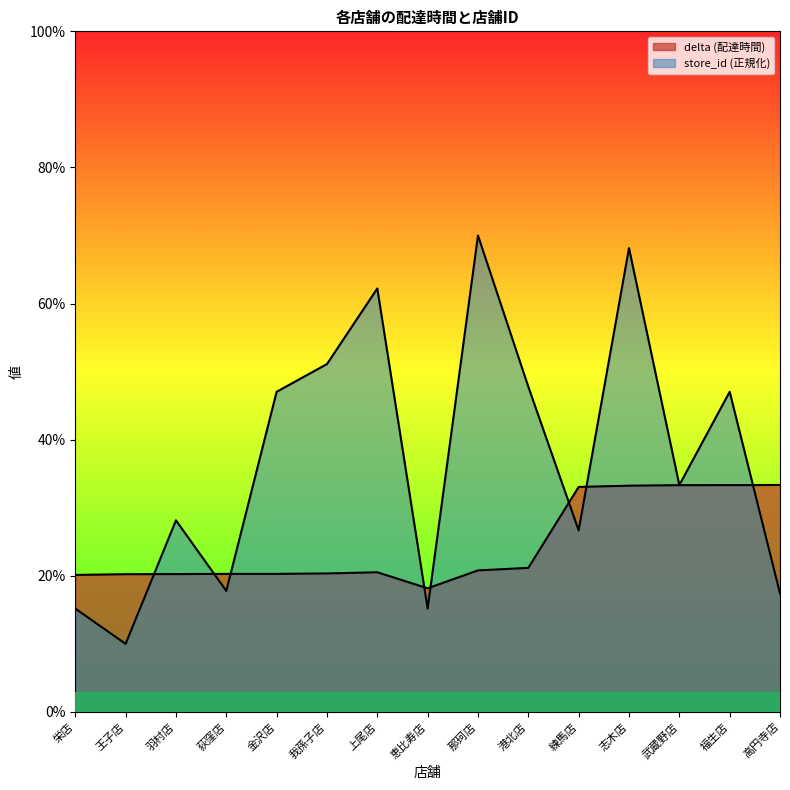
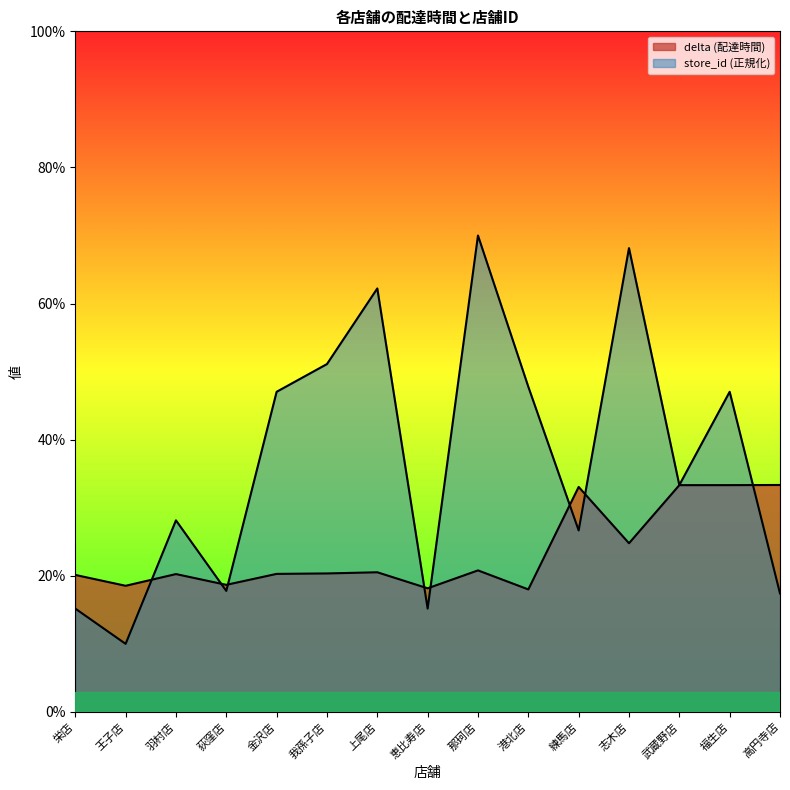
  {
    "delta (配達時間)": {
      "栄店": "20%",
-     "王子店": "20%",
+     "王子店": "19%",
      "羽村店": "20%",
-     "荻窪店": "20%",
+     "荻窪店": "19%",
      "金沢店": "20%",
      "我孫子店": "20%",
      "上尾店": "21%",
      "恵比寿店": "18%",
      "那珂店": "21%",
-     "港北店": "21%",
+     "港北店": "18%",
      "練馬店": "33%",
-     "志木店": "33%",
+     "志木店": "25%",
      "福生店": "33%",
      "高円寺店": "33%"
    },
    "store_id (正規化)": {
      "栄店": "15%",
      "王子店": "10%",
      "羽村店": "28%",
      "荻窪店": "18%",
      "金沢店": "47%",
      "我孫子店": "51%",
      "上尾店": "62%",
      "恵比寿店": "15%",
      "那珂店": "70%",
      "港北店": "48%",
      "練馬店": "27%",
      "志木店": "68%",
      "福生店": "47%",
      "高円寺店": "17%"
    }
  }
